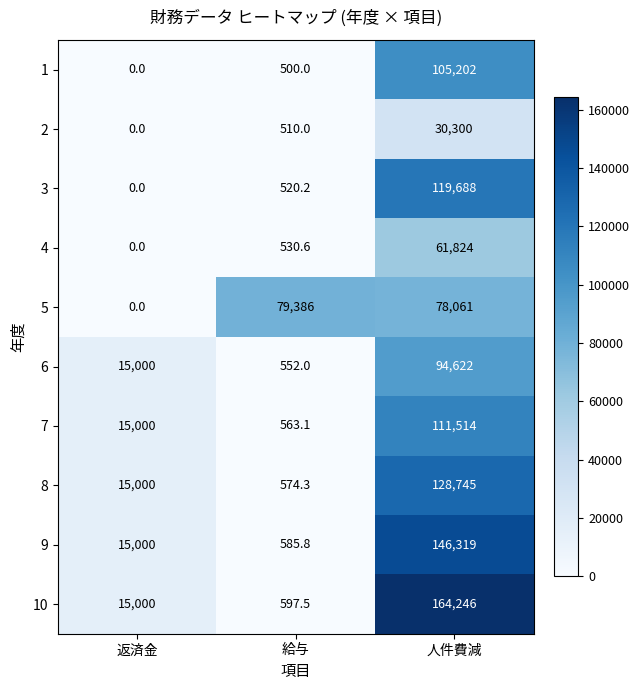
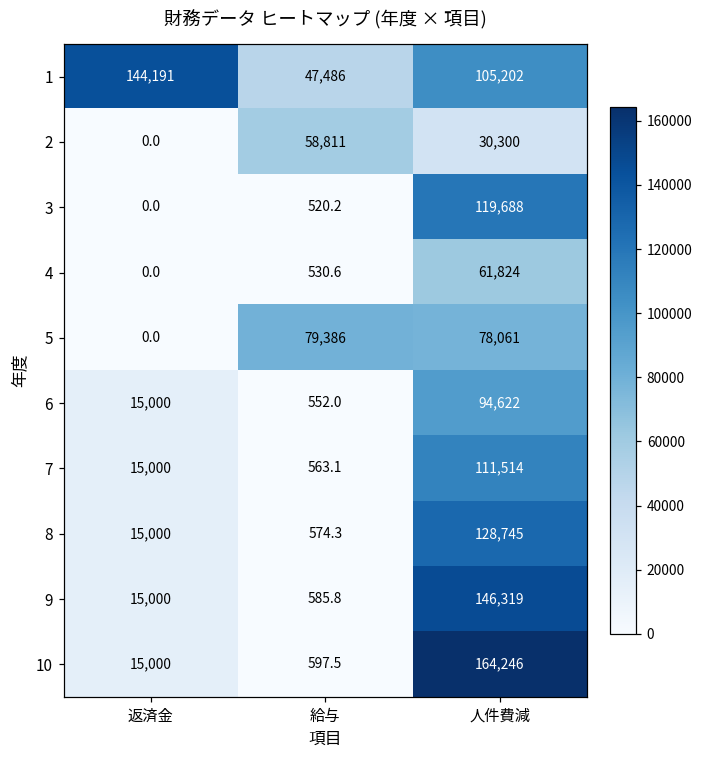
  {
    "1": {
-     "返済金": "0.0",
-     "給与": "500.0",
+     "返済金": "144,191",
+     "給与": "47,486",
      "人件費減": "105,202"
    },
    "2": {
      "返済金": "0.0",
-     "給与": "510.0",
+     "給与": "58,811",
      "人件費減": "30,300"
    },
    "3": {
      "返済金": "0.0",
      "給与": "520.2",
      "人件費減": "119,688"
    },
    "4": {
      "返済金": "0.0",
      "給与": "530.6",
      "人件費減": "61,824"
    },
    "5": {
      "返済金": "0.0",
      "給与": "79,386",
      "人件費減": "78,061"
    },
    "6": {
      "返済金": "15,000",
      "給与": "552.0",
      "人件費減": "94,622"
    },
    "7": {
      "返済金": "15,000",
      "給与": "563.1",
      "人件費減": "111,514"
    },
    "8": {
      "返済金": "15,000",
      "給与": "574.3",
      "人件費減": "128,745"
    },
    "9": {
      "返済金": "15,000",
      "給与": "585.8",
      "人件費減": "146,319"
    },
    "10": {
      "返済金": "15,000",
      "給与": "597.5",
      "人件費減": "164,246"
    }
  }
